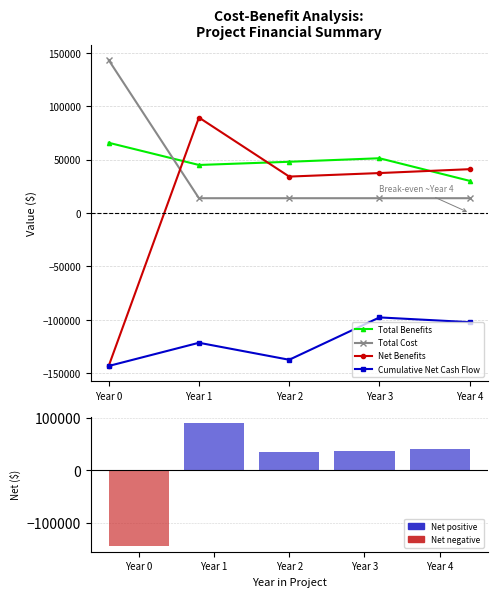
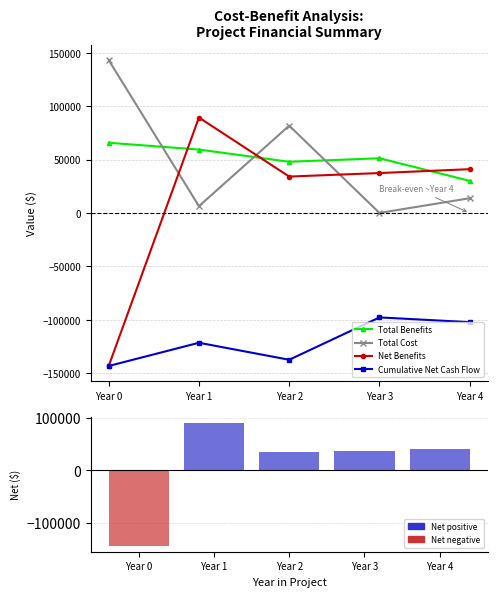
  {
    "Cost-Benefit Analysis: Project Financial Summary": {
      "Total Benefits": {
        "Year 0": 66000,
-       "Year 1": 45000,
+       "Year 1": 59000,
        "Year 2": 48000,
        "Year 3": 51000,
        "Year 4": 30000
      },
      "Total Cost": {
        "Year 0": 143000,
-       "Year 1": 14000,
-       "Year 2": 14000,
-       "Year 3": 14000,
+       "Year 1": 6000,
+       "Year 2": 82000,
+       "Year 3": 0,
        "Year 4": 14000
      },
      "Net Benefits": {
        "Year 1": 89000,
        "Year 2": 34000,
        "Year 3": 37000,
        "Year 4": 41000
      },
      "Cumulative Net Cash Flow": {
        "Year 1": -122000,
        "Year 2": -137000,
        "Year 3": -98000
      }
    }
  }
